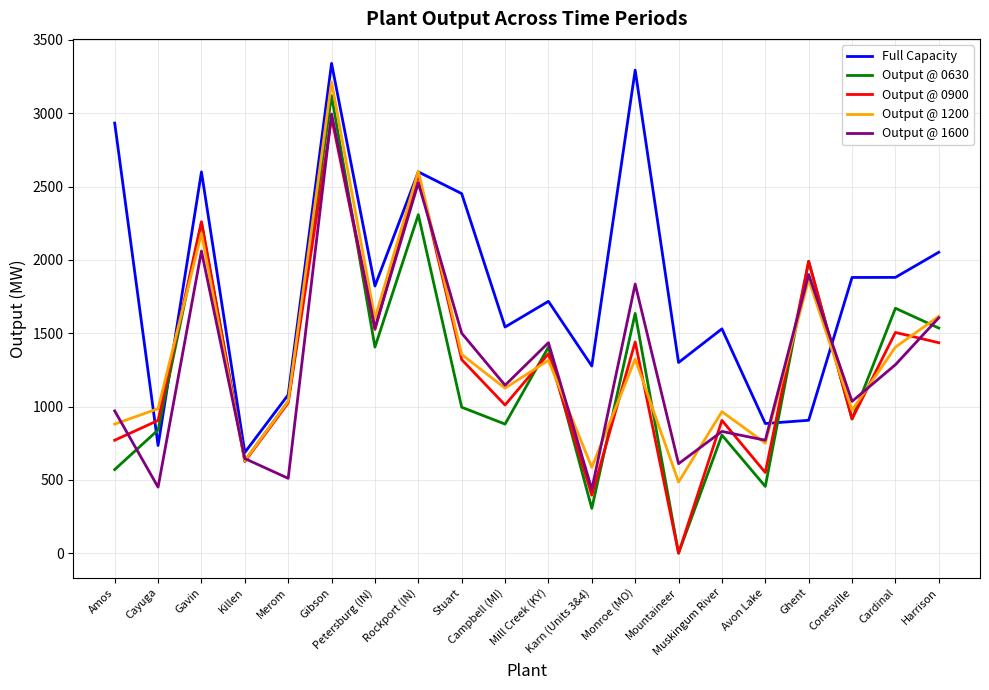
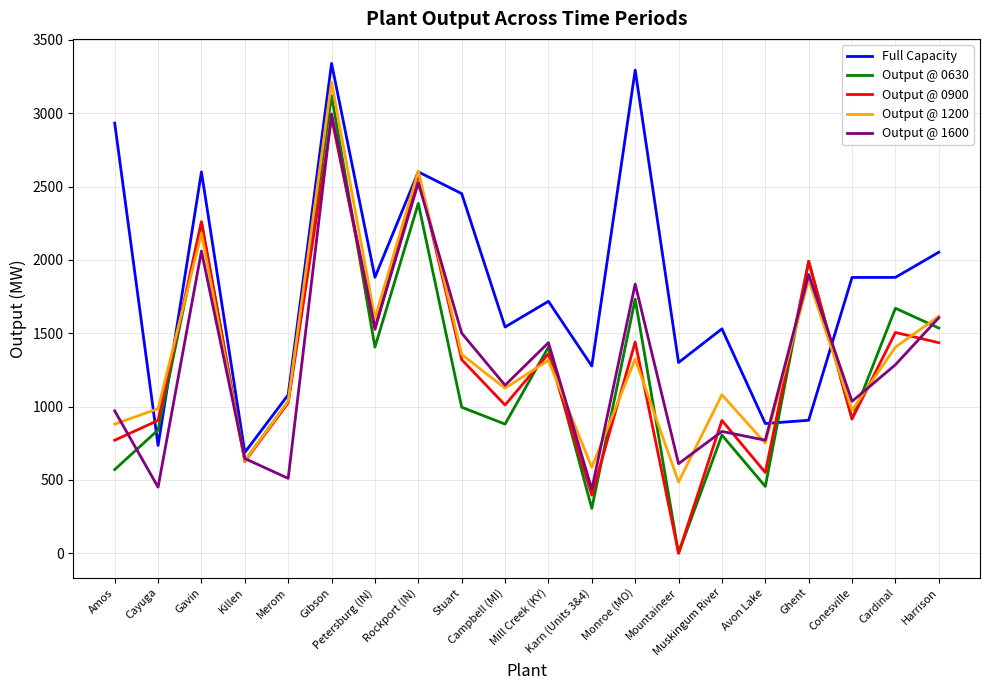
  {
    "Full Capacity": {
      "Amos": 2930,
      "Cayuga": 730,
      "Gavin": 2600,
      "Killen": 690,
      "Merom": 1080,
      "Gibson": 3340,
-     "Petersburg (IN)": 1820,
+     "Petersburg (IN)": 1880,
      "Stuart": 2450,
      "Campbell (MI)": 1540,
      "Mill Creek (KY)": 1720,
      "Karn (Units 3&4)": 1280,
      "Monroe (MO)": 3290,
      "Mountaineer": 1300,
      "Muskingum River": 1530,
      "Avon Lake": 880,
      "Ghent": 910,
      "Conesville": 1880,
      "Cardinal": 1880,
      "Harrison": 2050
    },
    "Output @ 0630": {
      "Amos": 570,
      "Cayuga": 840,
      "Gibson": 3120,
      "Petersburg (IN)": 1410,
-     "Rockport (IN)": 2310,
+     "Rockport (IN)": 2390,
      "Stuart": 1000,
      "Campbell (MI)": 880,
      "Mill Creek (KY)": 1410,
      "Karn (Units 3&4)": 310,
-     "Monroe (MO)": 1640,
+     "Monroe (MO)": 1730,
      "Muskingum River": 810,
      "Avon Lake": 460,
      "Cardinal": 1670,
      "Harrison": 1540
    },
    "Output @ 0900": {
      "Amos": 770,
      "Cayuga": 910,
      "Gibson": 2970,
      "Stuart": 1320,
      "Campbell (MI)": 1010,
      "Mill Creek (KY)": 1360,
      "Karn (Units 3&4)": 400,
      "Monroe (MO)": 1440,
      "Muskingum River": 910,
      "Avon Lake": 550,
      "Cardinal": 1510,
      "Harrison": 1440
    },
    "Output @ 1200": {
      "Amos": 880,
      "Cayuga": 990,
      "Gavin": 2180,
      "Gibson": 3210,
      "Petersburg (IN)": 1600,
      "Stuart": 1360,
      "Campbell (MI)": 1130,
      "Mill Creek (KY)": 1320,
      "Karn (Units 3&4)": 590,
      "Monroe (MO)": 1320,
      "Mountaineer": 490,
-     "Muskingum River": 970,
+     "Muskingum River": 1080,
      "Avon Lake": 750,
      "Ghent": 1870,
      "Conesville": 980,
      "Cardinal": 1410
    },
    "Output @ 1600": {
      "Amos": 970,
      "Cayuga": 450,
      "Gavin": 2060,
      "Merom": 510,
      "Gibson": 3000,
      "Rockport (IN)": 2530,
      "Stuart": 1500,
      "Campbell (MI)": 1150,
      "Mill Creek (KY)": 1440,
      "Karn (Units 3&4)": 440,
      "Monroe (MO)": 1840,
      "Mountaineer": 610,
      "Muskingum River": 830,
      "Avon Lake": 770,
      "Ghent": 1900,
      "Conesville": 1040,
      "Cardinal": 1290
    }
  }
